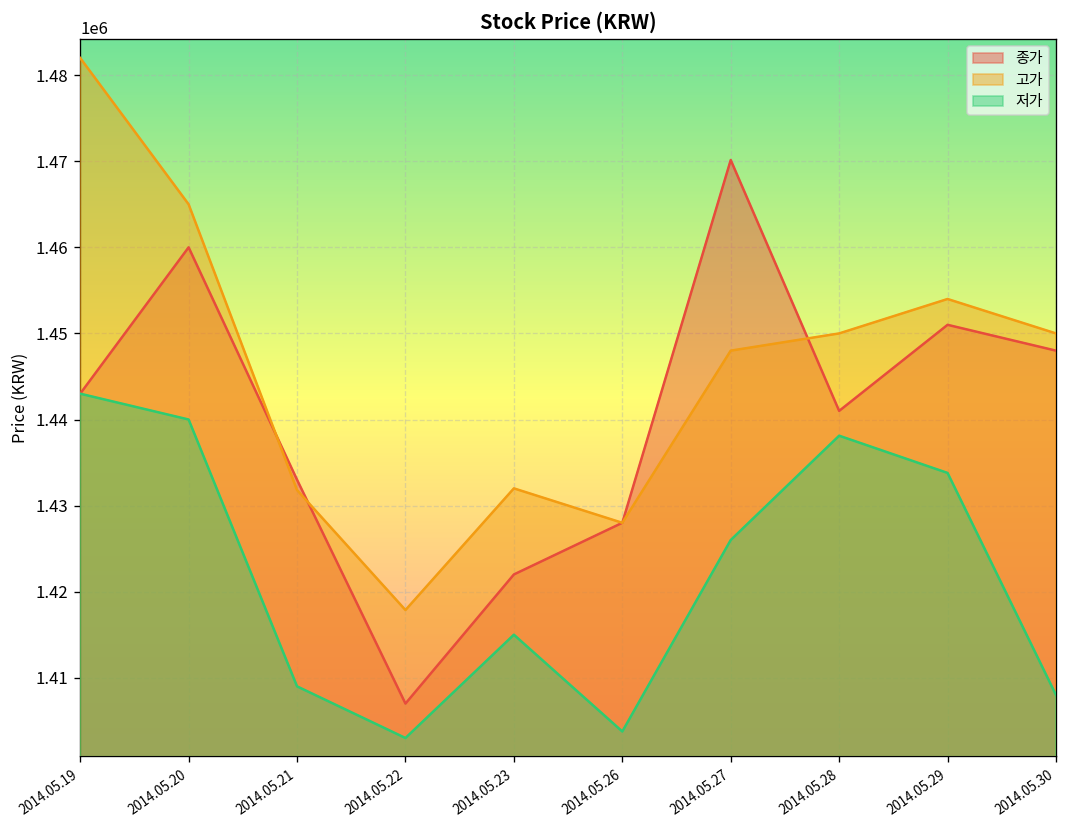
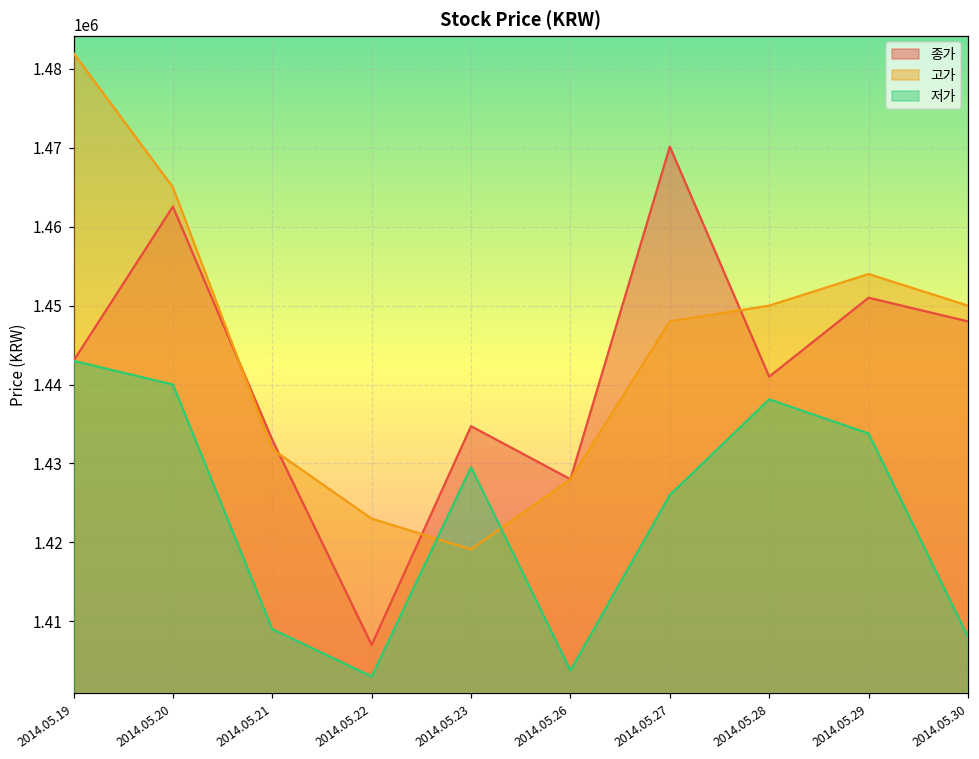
  {
    "종가": {
-     "2014.05.20": 1460000,
+     "2014.05.20": 1463000,
      "2014.05.21": 1433000,
      "2014.05.22": 1407000,
-     "2014.05.23": 1422000,
+     "2014.05.23": 1435000,
      "2014.05.27": 1470000,
      "2014.05.28": 1441000,
      "2014.05.29": 1451000,
      "2014.05.30": 1448000
    },
    "고가": {
      "2014.05.19": 1482000,
      "2014.05.20": 1465000,
      "2014.05.21": 1432000,
-     "2014.05.22": 1418000,
-     "2014.05.23": 1432000,
+     "2014.05.22": 1423000,
+     "2014.05.23": 1419000,
      "2014.05.27": 1448000,
      "2014.05.28": 1450000,
      "2014.05.29": 1454000,
      "2014.05.30": 1450000
    },
    "저가": {
      "2014.05.20": 1440000,
      "2014.05.21": 1409000,
      "2014.05.22": 1403000,
-     "2014.05.23": 1415000,
+     "2014.05.23": 1430000,
      "2014.05.26": 1404000,
      "2014.05.27": 1426000,
      "2014.05.28": 1438000,
      "2014.05.29": 1434000,
      "2014.05.30": 1408000
    }
  }
